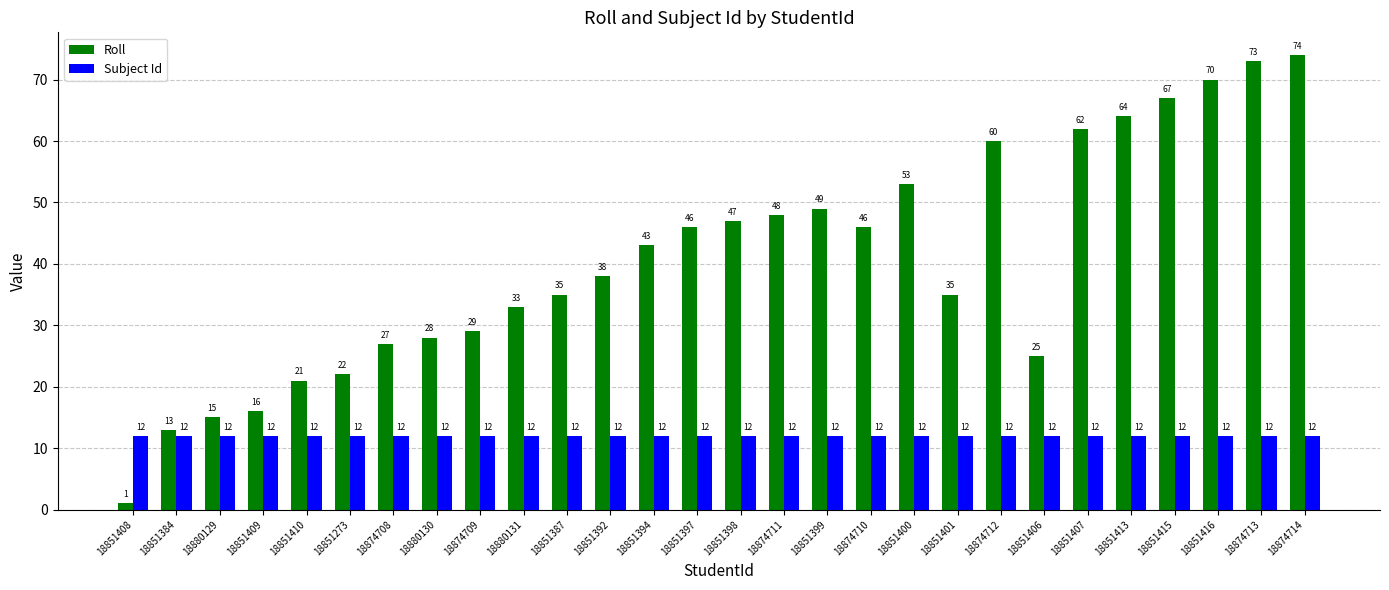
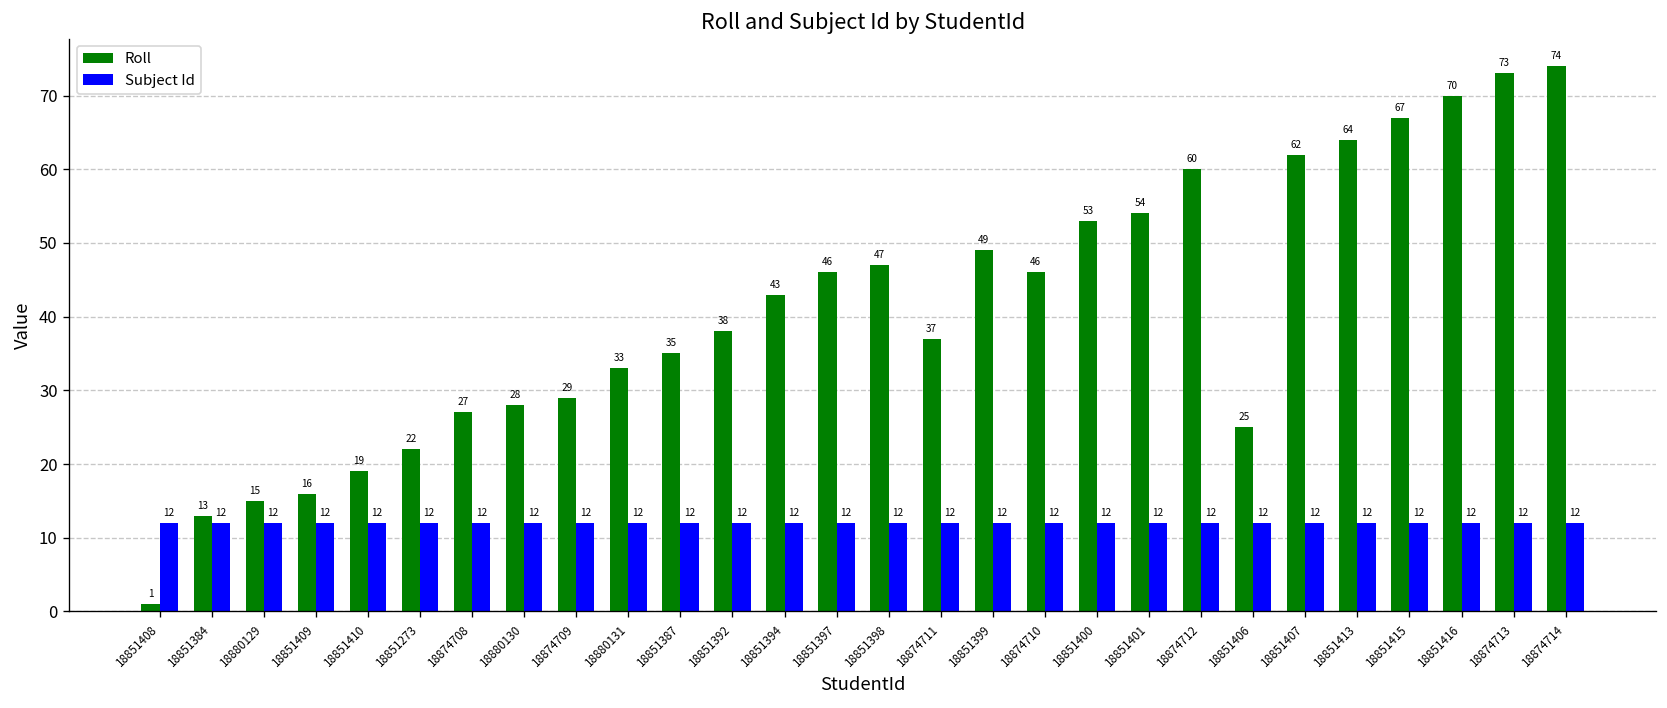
  {
    "Roll": {
      "18851408": 1,
      "18851384": 13,
      "18880129": 15,
      "18851409": 16,
-     "18851410": 21,
+     "18851410": 19,
      "18851273": 22,
      "18874708": 27,
      "18880130": 28,
      "18874709": 29,
      "18880131": 33,
      "18851387": 35,
      "18851392": 38,
      "18851394": 43,
      "18851397": 46,
      "18851398": 47,
-     "18874711": 48,
+     "18874711": 37,
      "18851399": 49,
      "18874710": 46,
      "18851400": 53,
-     "18851401": 35,
+     "18851401": 54,
      "18874712": 60,
      "18851406": 25,
      "18851407": 62,
      "18851413": 64,
      "18851415": 67,
      "18851416": 70,
      "18874713": 73,
      "18874714": 74
    },
    "Subject Id": {
      "18851408": 12,
      "18851384": 12,
      "18880129": 12,
      "18851409": 12,
      "18851410": 12,
      "18851273": 12,
      "18874708": 12,
      "18880130": 12,
      "18874709": 12,
      "18880131": 12,
      "18851387": 12,
      "18851392": 12,
      "18851394": 12,
      "18851397": 12,
      "18851398": 12,
      "18874711": 12,
      "18851399": 12,
      "18874710": 12,
      "18851400": 12,
      "18851401": 12,
      "18874712": 12,
      "18851406": 12,
      "18851407": 12,
      "18851413": 12,
      "18851415": 12,
      "18851416": 12,
      "18874713": 12,
      "18874714": 12
    }
  }
